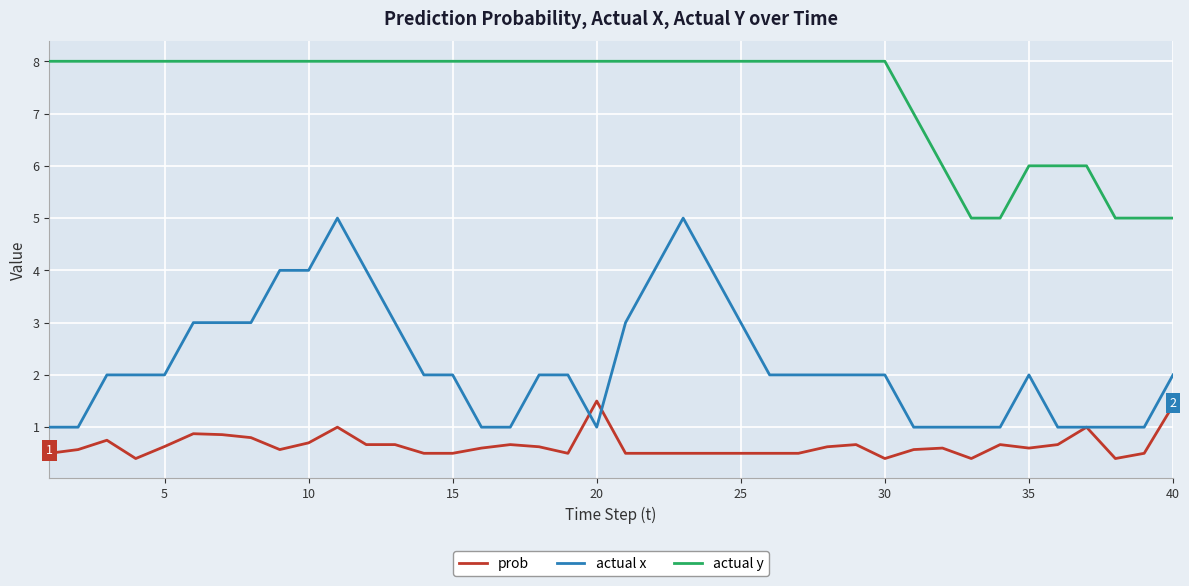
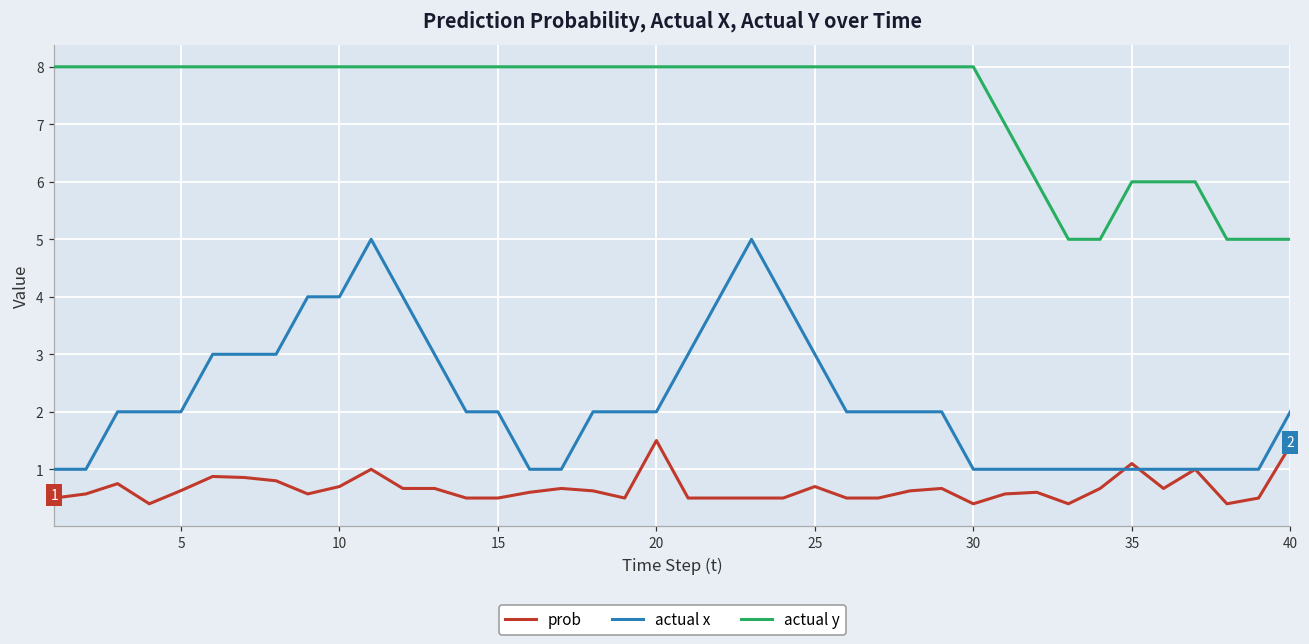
  {
    "prob": {
      "5": 0.6,
      "10": 0.7,
      "15": 0.5,
      "20": 1.5,
-     "25": 0.5,
+     "25": 0.7,
      "30": 0.4,
-     "35": 0.6
+     "35": 1.1
    },
    "actual x": {
      "5": 2,
      "10": 4,
      "15": 2,
-     "20": 1,
+     "20": 2,
      "25": 3,
-     "30": 2,
-     "35": 2
+     "30": 1,
+     "35": 1
    },
    "actual y": {
      "5": 8.0,
      "10": 8.0,
      "15": 8.0,
      "20": 8.0,
      "25": 8.0,
      "30": 8.0,
      "35": 6.0,
      "40": 5.0
    }
  }
